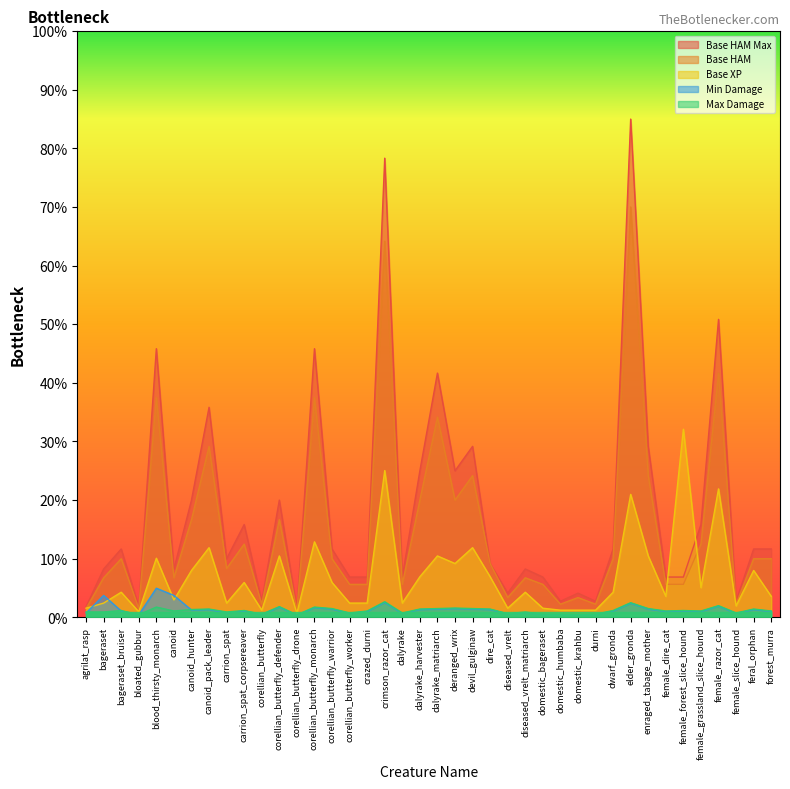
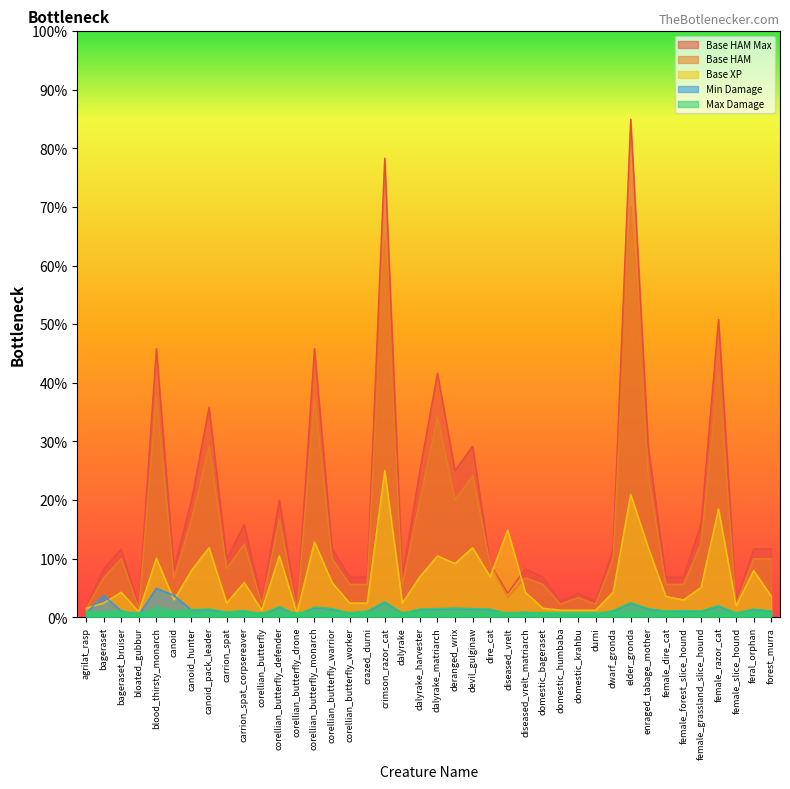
  {
    "Base XP": {
      "bageraset": "2%",
      "bageraset_bruiser": "4%",
      "blood_thirsty_monarch": "10%",
      "canoid": "3%",
      "canoid_hunter": "8%",
      "canoid_pack_leader": "12%",
      "carrion_spat": "2%",
      "carrion_spat_corpsereaver": "6%",
      "corellian_butterfly_defender": "10%",
      "corellian_butterfly_monarch": "13%",
      "corellian_butterfly_warrior": "6%",
      "corellian_butterfly_worker": "2%",
      "crazed_durni": "2%",
      "crimson_razor_cat": "25%",
      "dalyrake": "2%",
      "dalyrake_harvester": "7%",
      "dalyrake_matriarch": "10%",
      "deranged_wrix": "9%",
      "devil_gulginaw": "12%",
      "dire_cat": "7%",
-     "diseased_vrelt": "2%",
+     "diseased_vrelt": "15%",
      "diseased_vrelt_matriarch": "4%",
      "domestic_bageraset": "2%",
      "dwarf_gronda": "4%",
      "elder_gronda": "21%",
-     "enraged_tabage_mother": "10%",
+     "enraged_tabage_mother": "12%",
      "female_dire_cat": "4%",
-     "female_forest_slice_hound": "32%",
+     "female_forest_slice_hound": "3%",
      "female_grassland_slice_hound": "5%",
-     "female_razor_cat": "22%",
+     "female_razor_cat": "18%",
      "feral_orphan": "8%",
      "forest_murra": "4%"
    },
    "Min Damage": {
      "bageraset": "4%",
      "blood_thirsty_monarch": "5%",
      "canoid": "4%"
    }
  }
